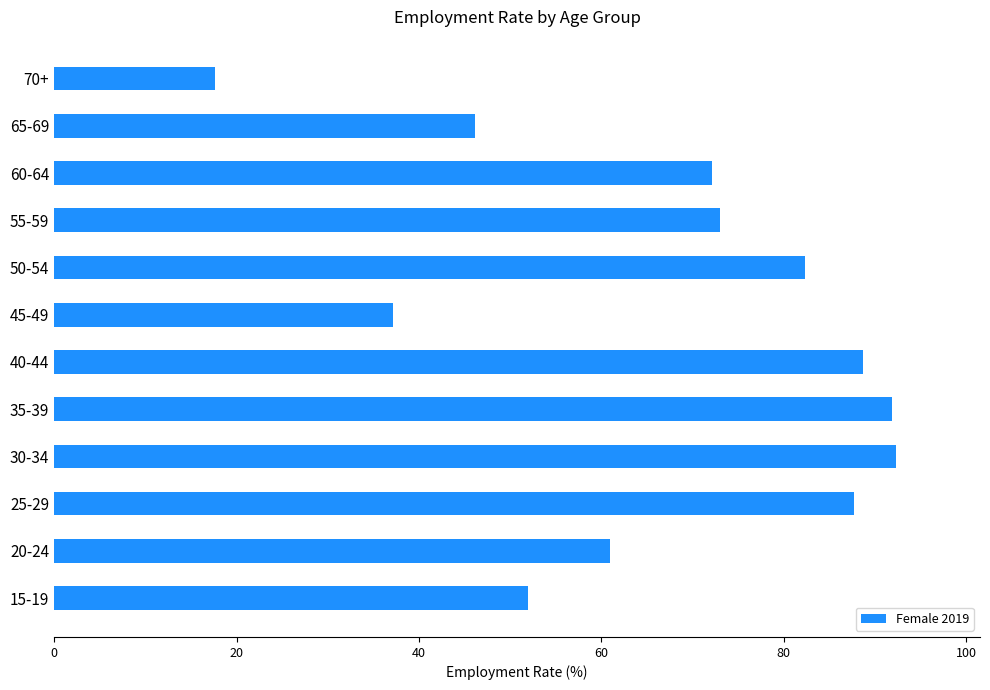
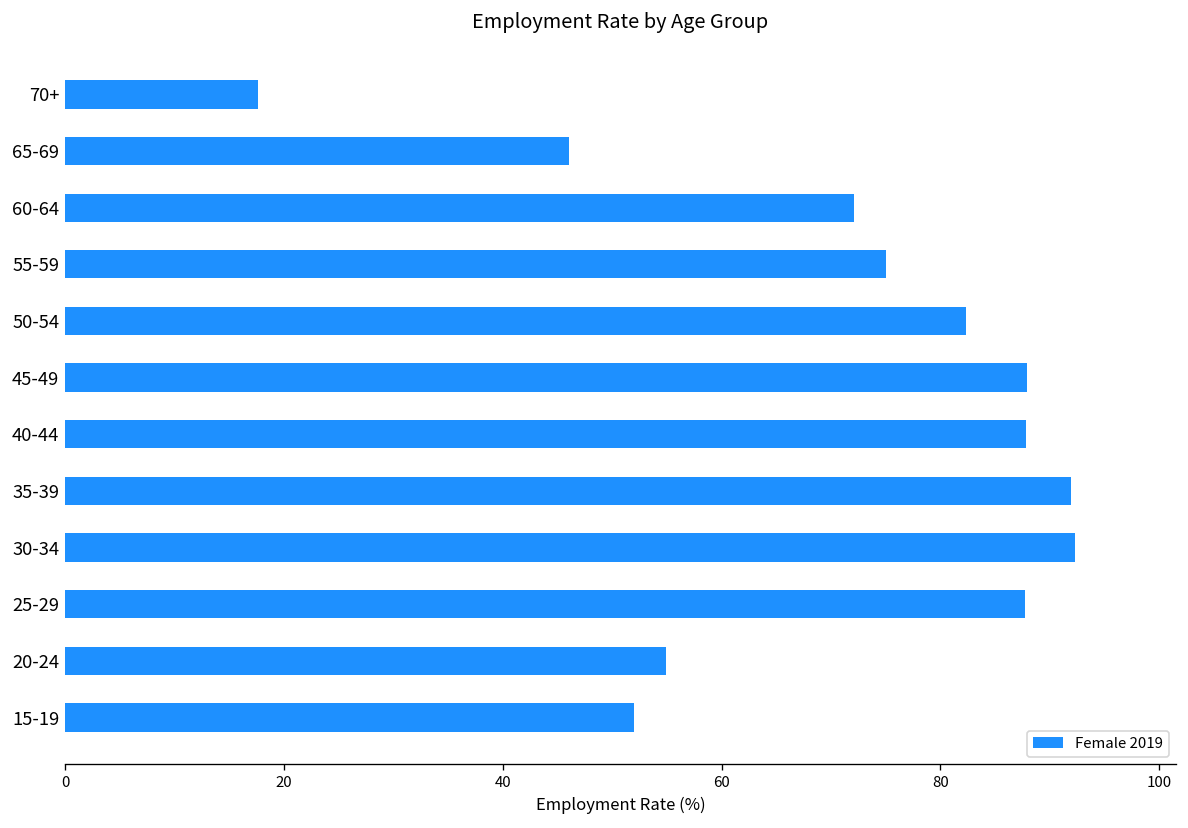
  {
    "70+": 18,
    "65-69": 46,
    "60-64": 72,
-   "55-59": 73,
+   "55-59": 75,
    "50-54": 82,
-   "45-49": 37,
-   "40-44": 89,
+   "45-49": 88,
+   "40-44": 88,
    "35-39": 92,
    "30-34": 92,
    "25-29": 88,
-   "20-24": 61,
+   "20-24": 55,
    "15-19": 52
  }
